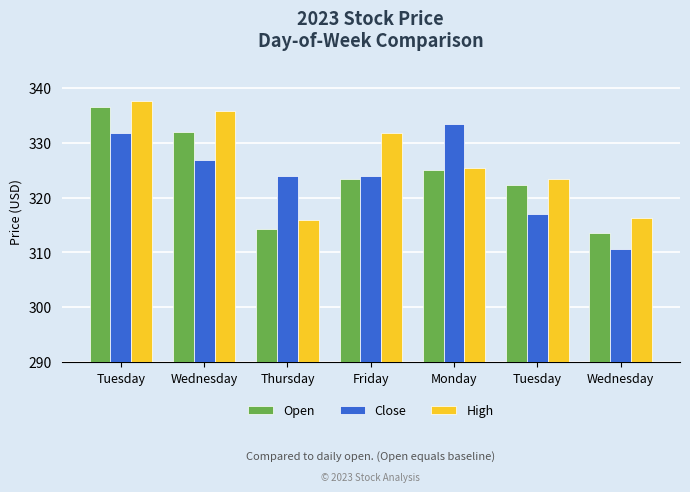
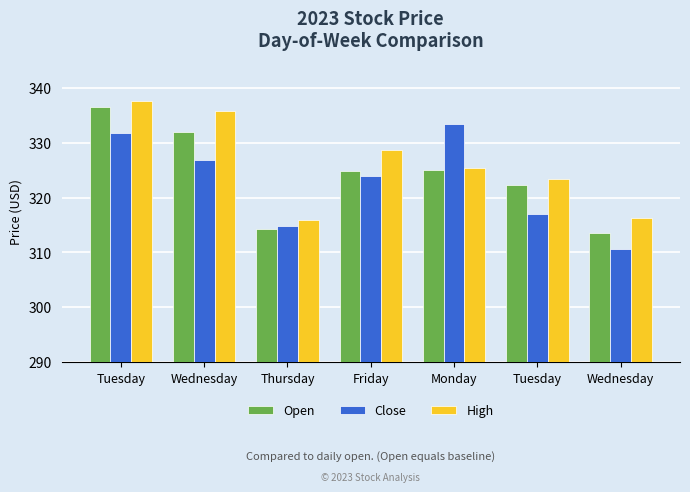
  {
    "Open": {
      "Thursday": 314,
-     "Friday": 323,
+     "Friday": 325,
      "Monday": 325
    },
    "Close": {
-     "Thursday": 324,
+     "Thursday": 315,
      "Monday": 333
    },
    "High": {
      "Thursday": 316,
-     "Friday": 332,
+     "Friday": 329,
      "Monday": 325
    }
  }
